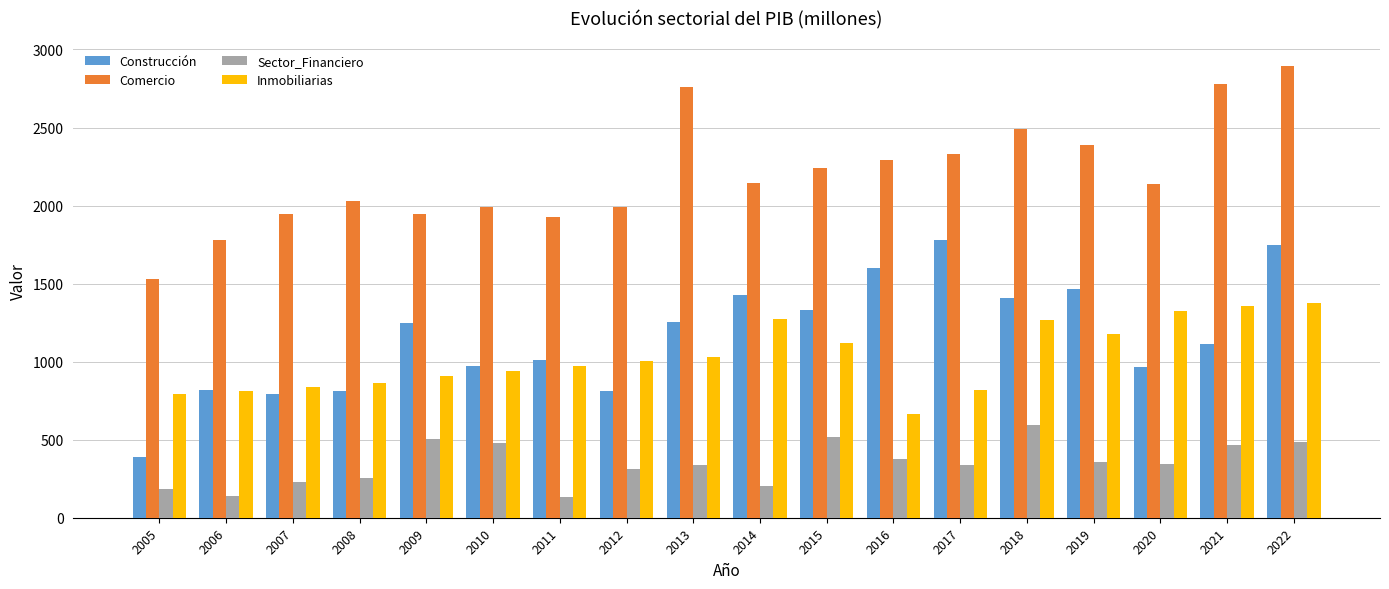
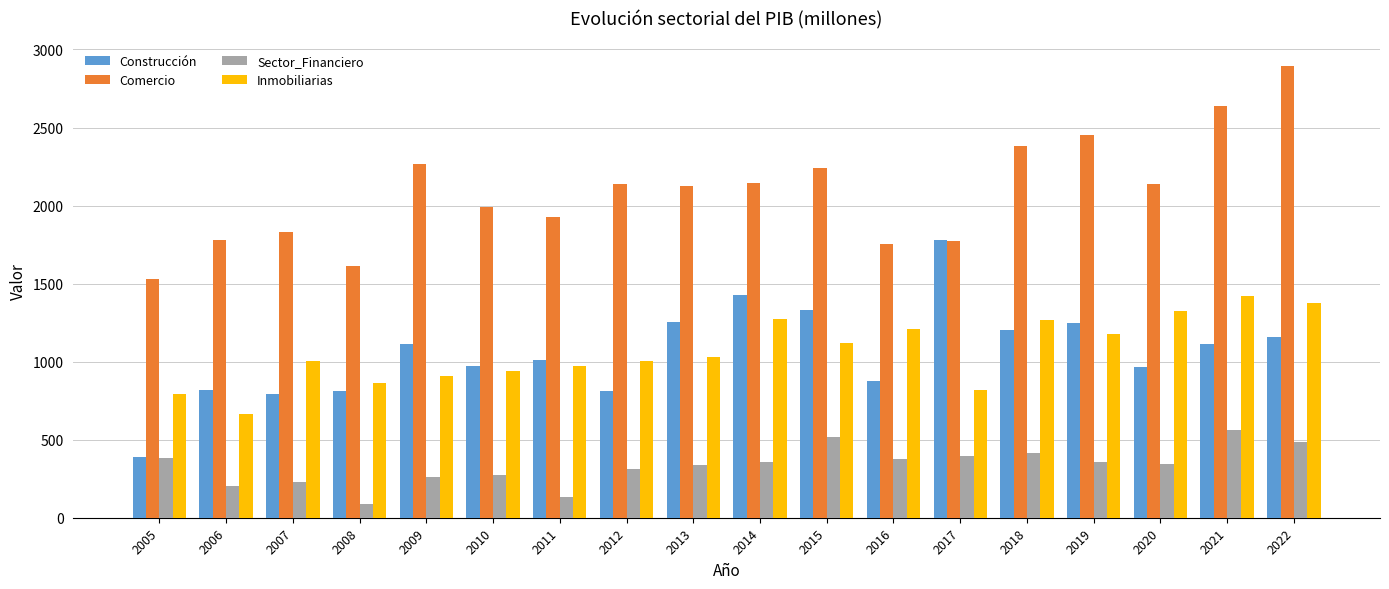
  {
    "Construcción": {
      "2005": 390,
      "2006": 820,
      "2007": 790,
      "2008": 810,
-     "2009": 1250,
+     "2009": 1110,
      "2010": 970,
      "2011": 1010,
      "2012": 810,
      "2013": 1250,
      "2014": 1430,
      "2015": 1330,
-     "2016": 1600,
+     "2016": 880,
      "2017": 1780,
-     "2018": 1410,
-     "2019": 1470,
+     "2018": 1200,
+     "2019": 1250,
      "2020": 970,
      "2021": 1110,
-     "2022": 1750
+     "2022": 1160
    },
    "Comercio": {
      "2005": 1530,
      "2006": 1780,
-     "2007": 1950,
-     "2008": 2030,
-     "2009": 1950,
+     "2007": 1830,
+     "2008": 1610,
+     "2009": 2270,
      "2010": 1990,
      "2011": 1930,
-     "2012": 1990,
-     "2013": 2760,
+     "2012": 2140,
+     "2013": 2130,
      "2014": 2150,
      "2015": 2240,
-     "2016": 2290,
-     "2017": 2330,
-     "2018": 2490,
-     "2019": 2390,
+     "2016": 1750,
+     "2017": 1780,
+     "2018": 2380,
+     "2019": 2450,
      "2020": 2140,
-     "2021": 2780,
+     "2021": 2640,
      "2022": 2890
    },
    "Sector_Financiero": {
-     "2005": 180,
-     "2006": 140,
+     "2005": 380,
+     "2006": 200,
      "2007": 230,
-     "2008": 260,
-     "2009": 510,
-     "2010": 480,
+     "2008": 90,
+     "2009": 260,
+     "2010": 270,
      "2011": 140,
      "2012": 310,
      "2013": 340,
-     "2014": 210,
+     "2014": 360,
      "2015": 520,
      "2016": 380,
-     "2017": 340,
-     "2018": 600,
+     "2017": 400,
+     "2018": 410,
      "2019": 360,
      "2020": 350,
-     "2021": 460,
+     "2021": 570,
      "2022": 490
    },
    "Inmobiliarias": {
      "2005": 800,
-     "2006": 810,
-     "2007": 840,
+     "2006": 660,
+     "2007": 1000,
      "2008": 870,
      "2009": 910,
      "2010": 940,
      "2011": 970,
      "2012": 1000,
      "2013": 1030,
      "2014": 1280,
      "2015": 1120,
-     "2016": 660,
+     "2016": 1210,
      "2017": 820,
      "2018": 1270,
      "2019": 1180,
      "2020": 1330,
-     "2021": 1360,
+     "2021": 1420,
      "2022": 1380
    }
  }
